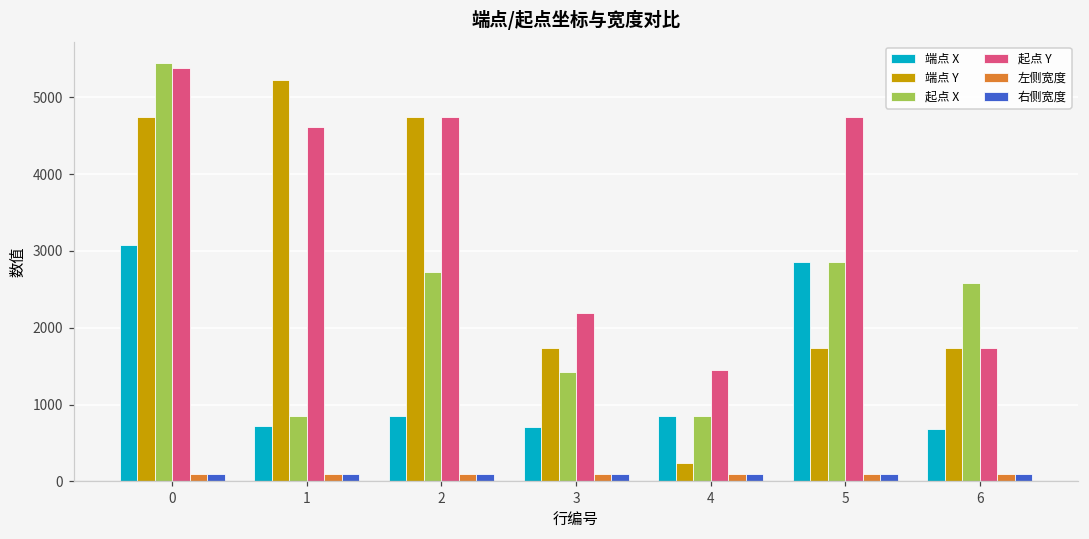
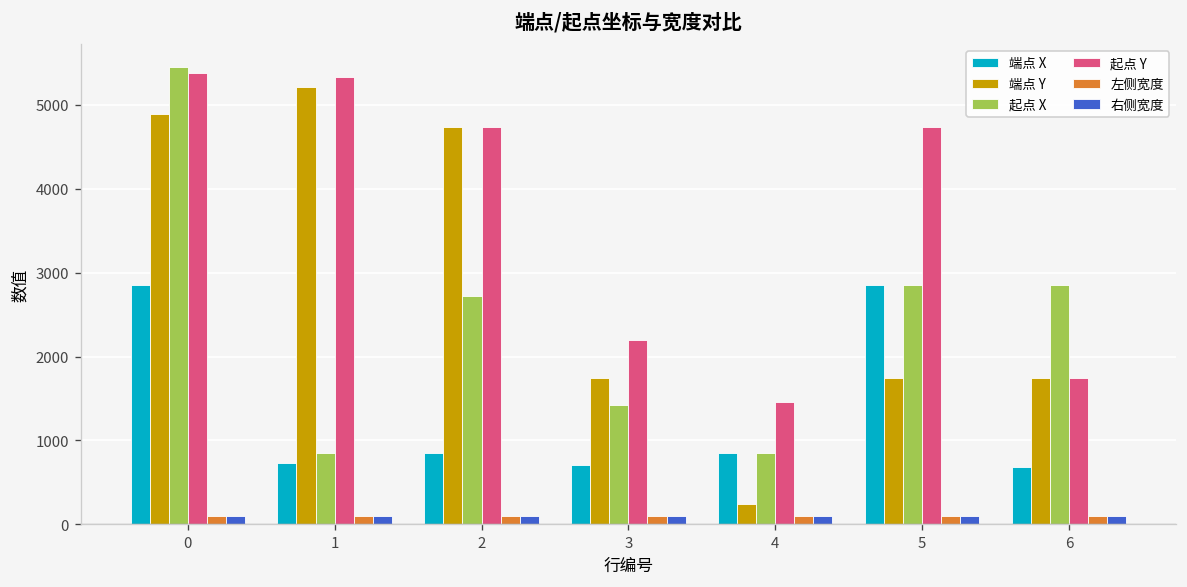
  {
    "端点 X": {
-     "0": 3100,
+     "0": 2800,
      "1": 700,
      "2": 800,
      "3": 700,
      "4": 800,
      "5": 2800,
      "6": 700
    },
    "端点 Y": {
-     "0": 4700,
+     "0": 4900,
      "1": 5200,
      "2": 4700,
      "3": 1700,
      "4": 200,
      "5": 1700,
      "6": 1700
    },
    "起点 X": {
      "0": 5400,
      "1": 800,
      "2": 2700,
      "3": 1400,
      "4": 800,
      "5": 2800,
-     "6": 2600
+     "6": 2800
    },
    "起点 Y": {
      "0": 5400,
-     "1": 4600,
+     "1": 5300,
      "2": 4700,
      "3": 2200,
      "4": 1500,
      "5": 4700,
      "6": 1700
    },
    "左侧宽度": {
      "0": 100,
      "1": 100,
      "2": 100,
      "3": 100,
      "4": 100,
      "5": 100,
      "6": 100
    },
    "右侧宽度": {
      "0": 100,
      "1": 100,
      "2": 100,
      "3": 100,
      "4": 100,
      "5": 100,
      "6": 100
    }
  }
